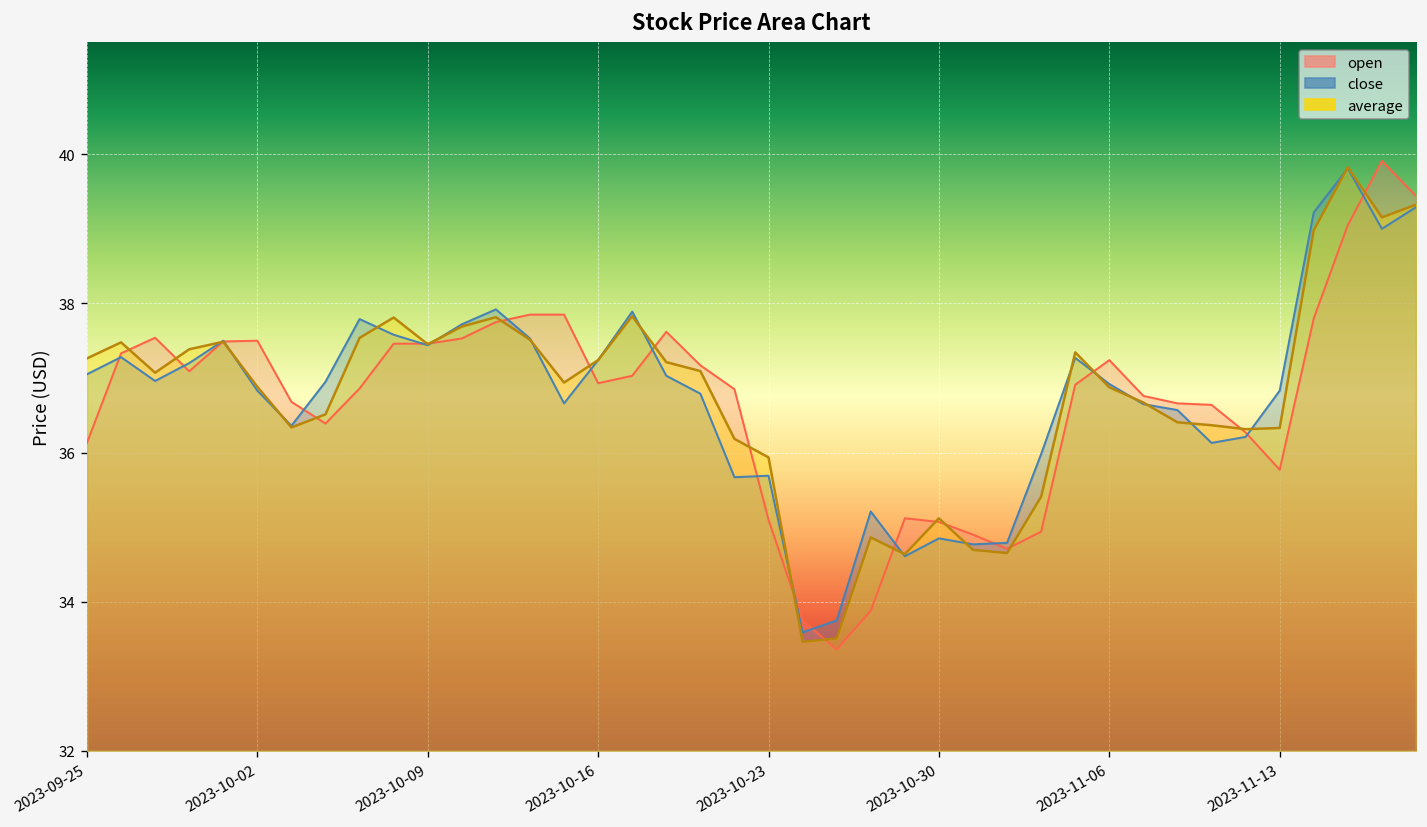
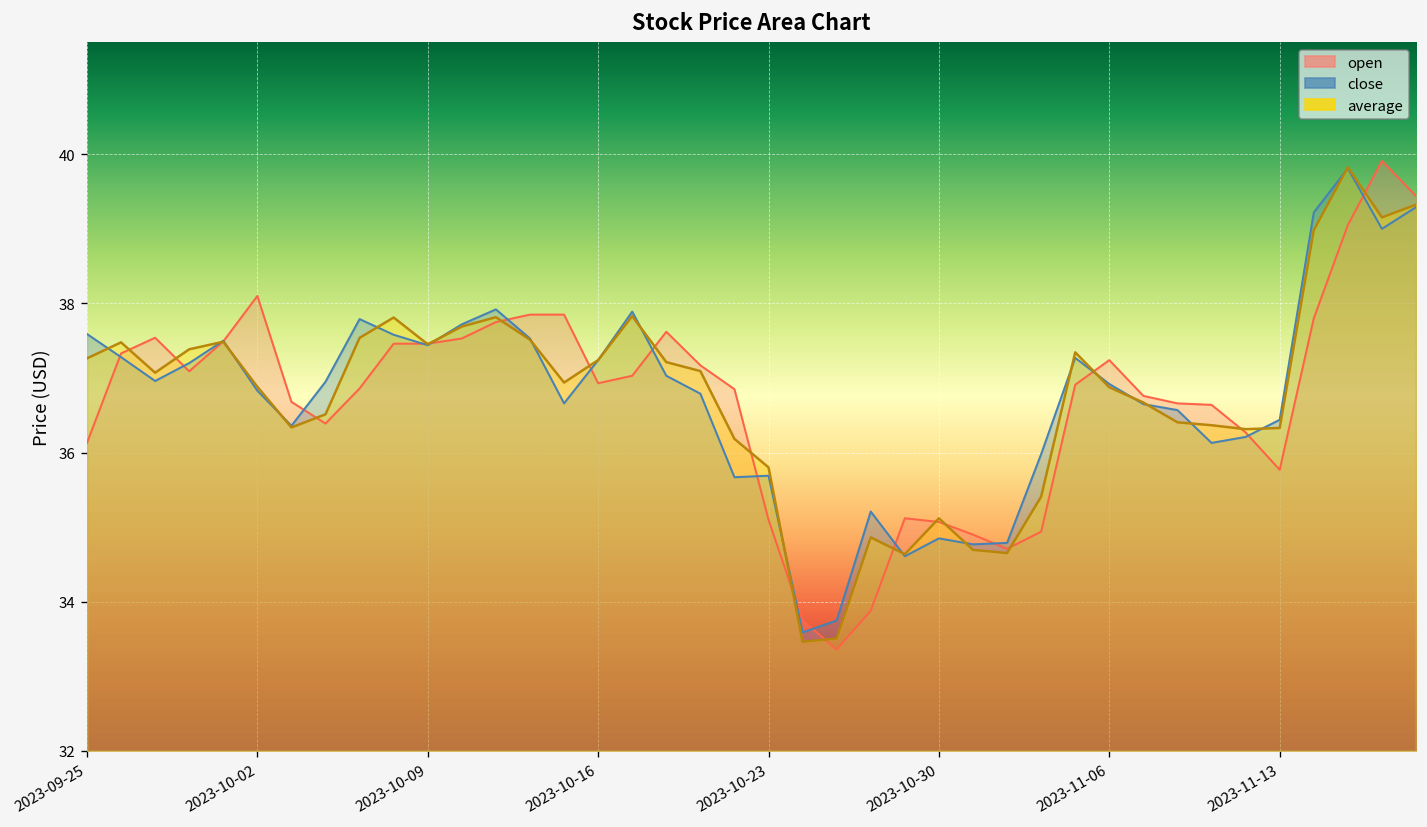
  {
    "open": {
      "2023-09-25": 36.1,
-     "2023-10-02": 37.5,
+     "2023-10-02": 38.1,
      "2023-10-16": 36.9,
      "2023-10-23": 35.1,
      "2023-10-30": 35.1,
      "2023-11-06": 37.2,
      "2023-11-13": 35.8
    },
    "close": {
-     "2023-09-25": 37.1,
+     "2023-09-25": 37.6,
      "2023-10-02": 36.8,
      "2023-10-23": 35.7,
      "2023-10-30": 34.9,
      "2023-11-06": 36.9,
-     "2023-11-13": 36.8
+     "2023-11-13": 36.4
    },
    "average": {
      "2023-09-25": 37.3,
      "2023-10-02": 36.9,
-     "2023-10-23": 35.9,
+     "2023-10-23": 35.8,
      "2023-10-30": 35.1,
      "2023-11-06": 36.9,
      "2023-11-13": 36.3
    }
  }
